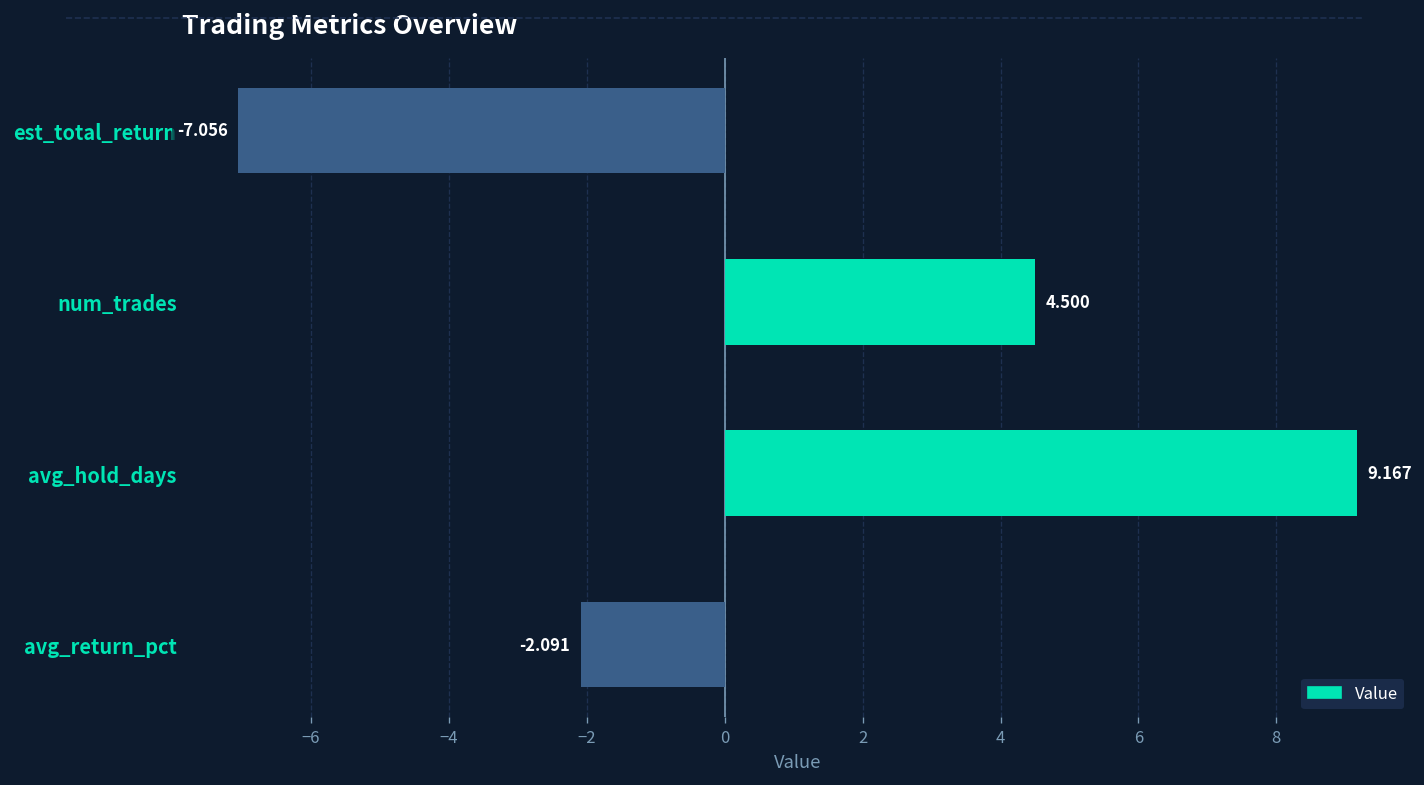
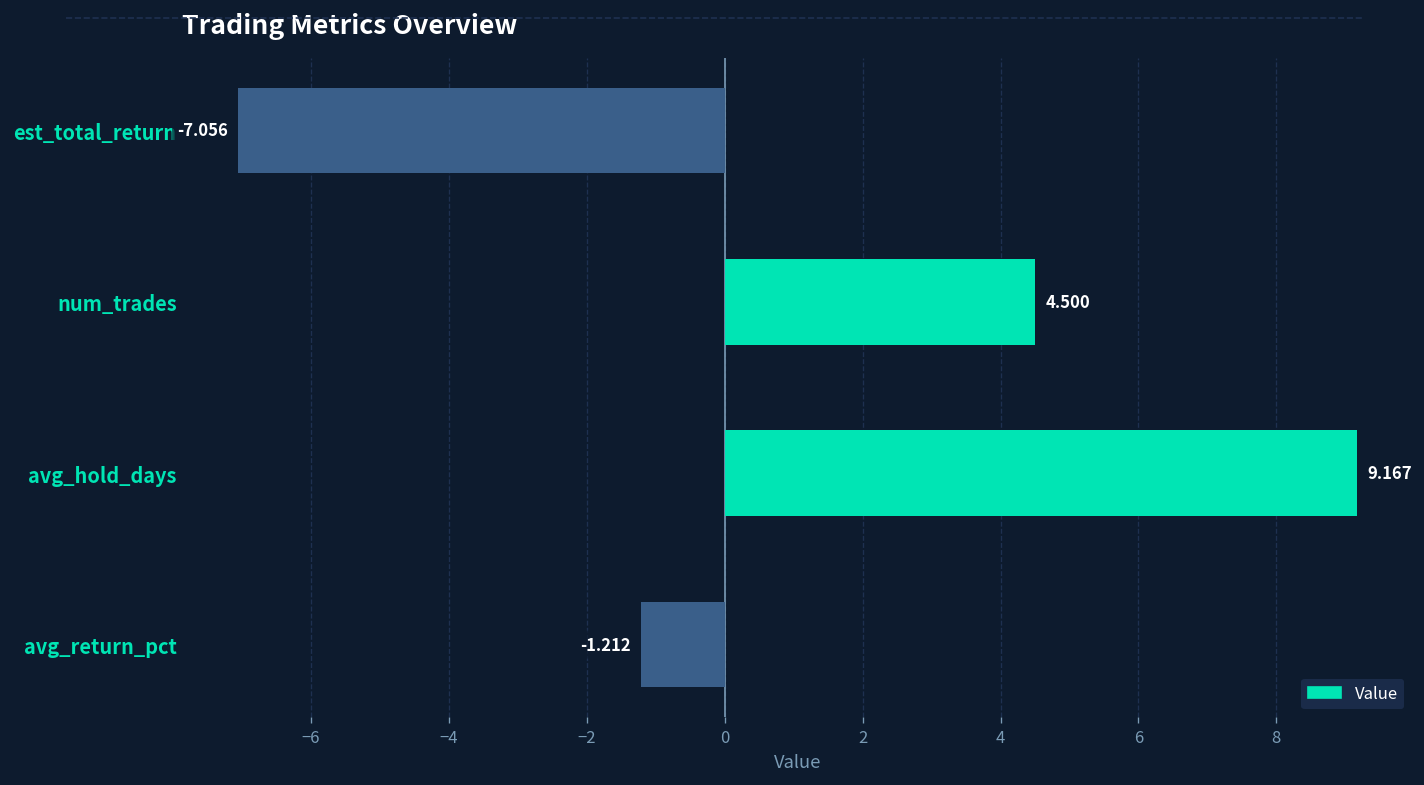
  {
-   "avg_return_pct": -2.091
+   "avg_return_pct": -1.212
  }
